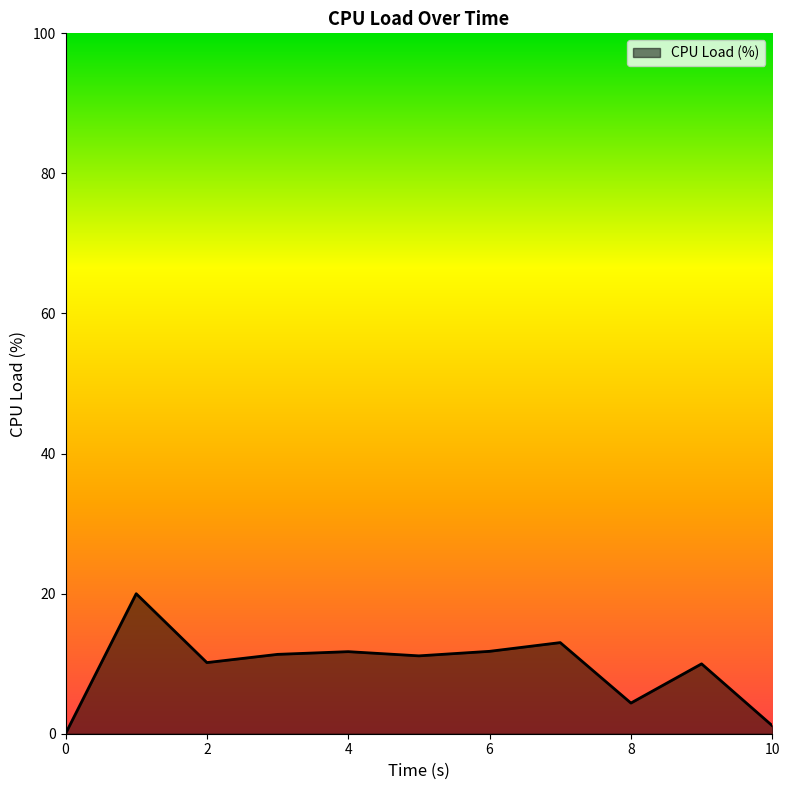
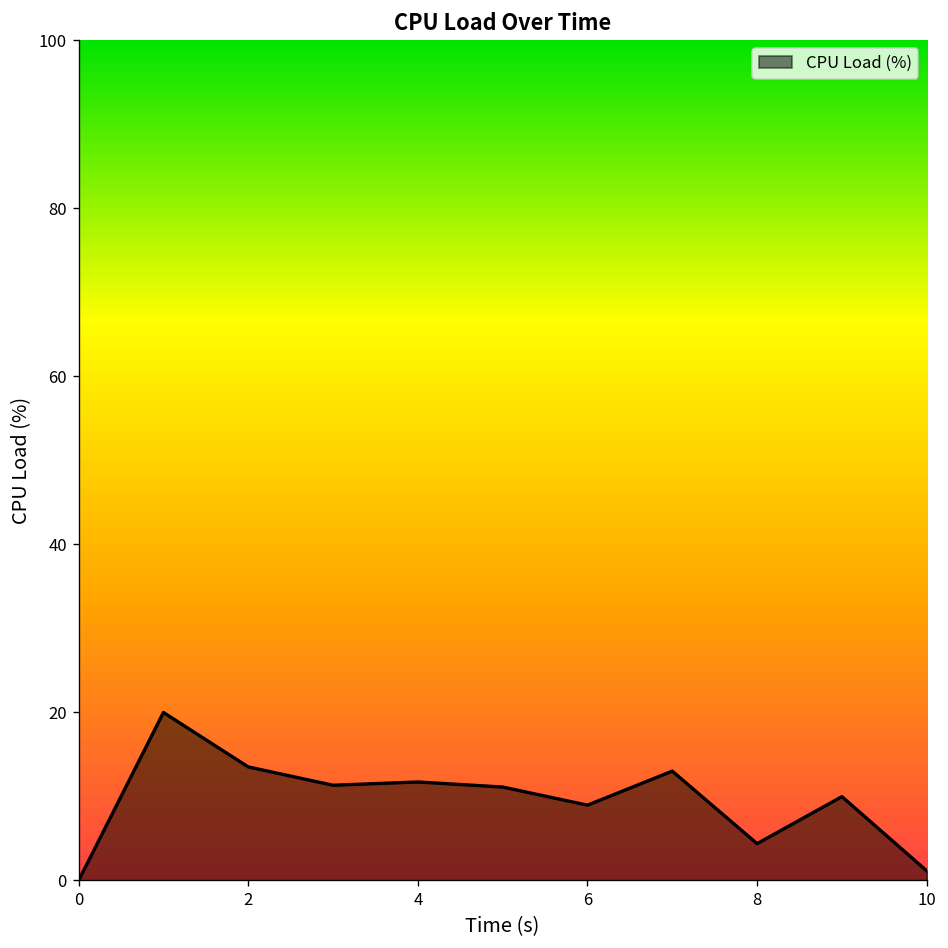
  {
    "0": 0,
-   "2": 10,
+   "2": 14,
    "4": 12,
-   "6": 12,
+   "6": 9,
    "8": 4,
    "10": 1
  }
